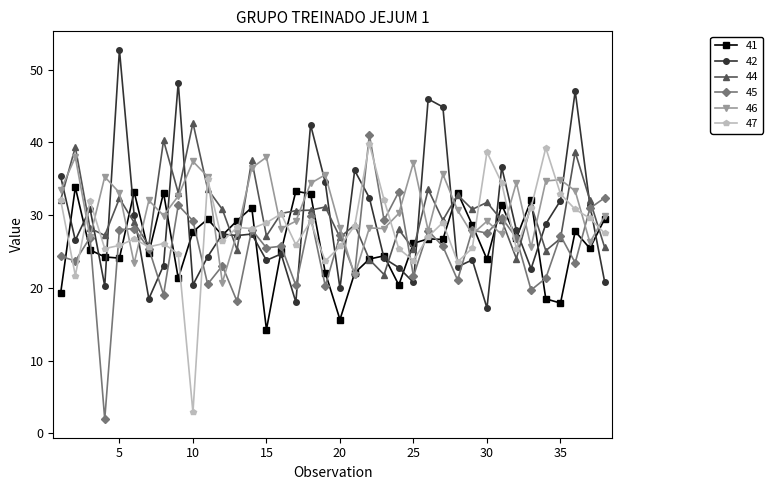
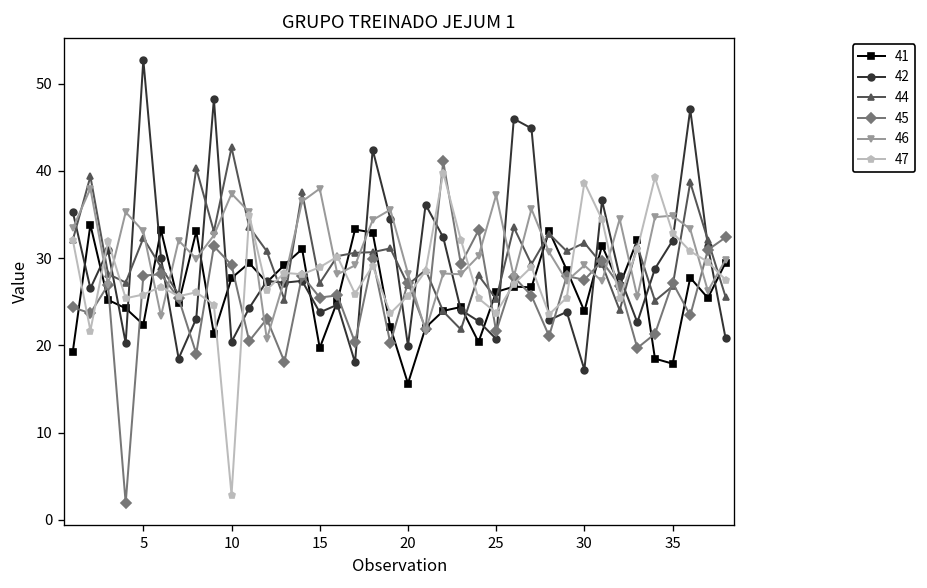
  {
    "41": {
-     "5": 24,
+     "5": 22,
      "10": 28,
-     "15": 14,
+     "15": 20,
      "20": 16,
      "25": 26,
      "30": 24,
      "35": 18
    }
  }
